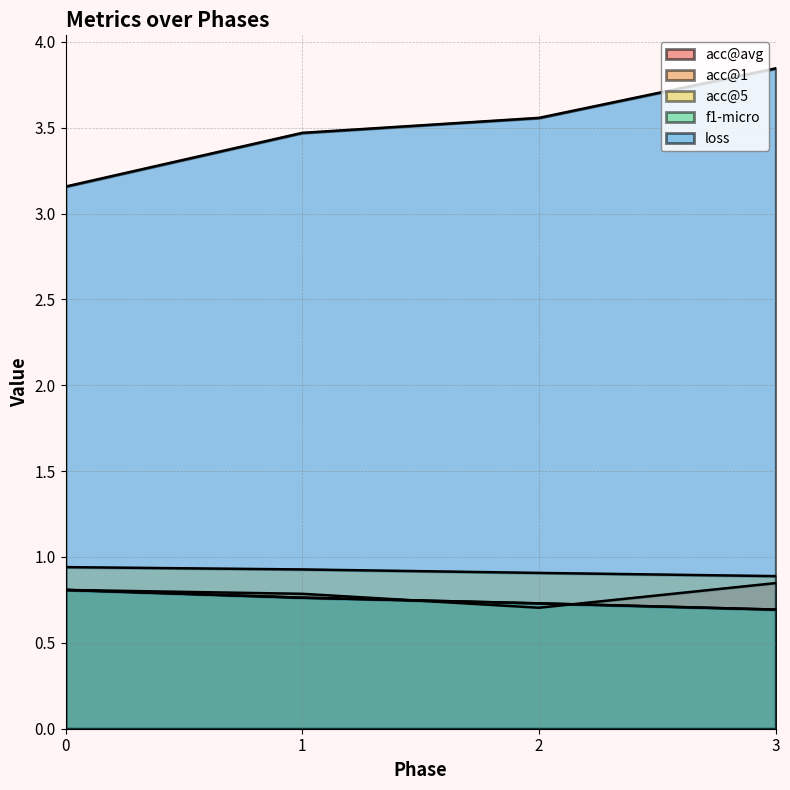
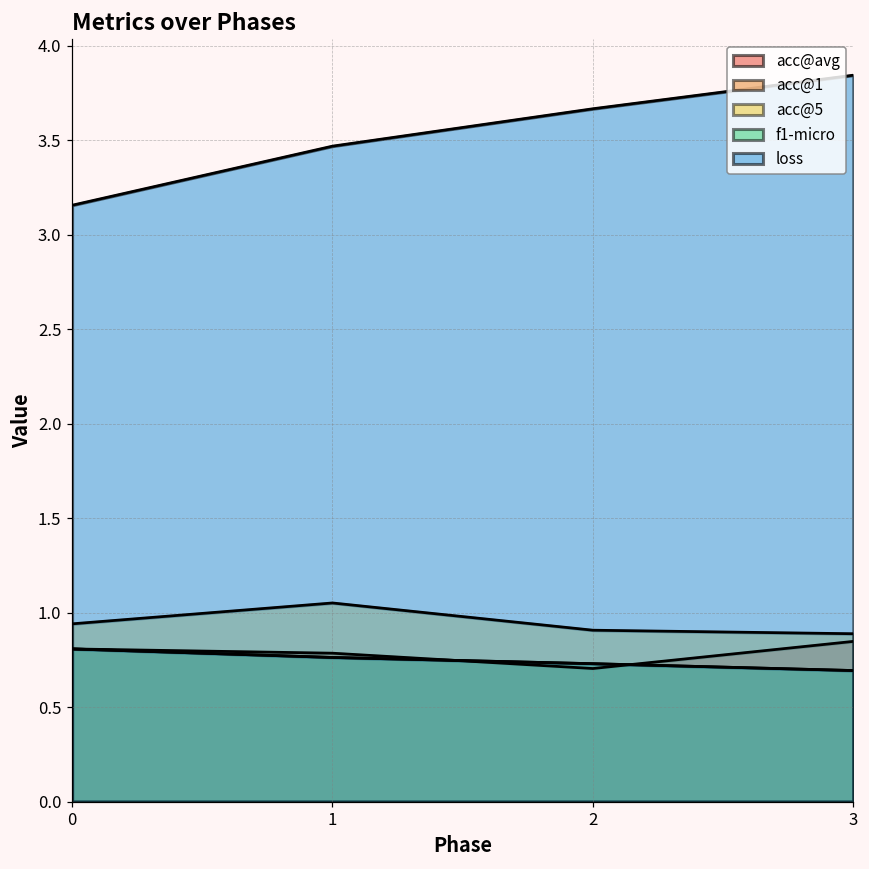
  {
    "acc@avg": {
      "1": 0.79,
      "2": 0.70,
      "3": 0.85
    },
    "f1-micro": {
      "1": 0.76,
      "2": 0.73,
      "3": 0.69
    },
    "acc@5": {
      "0": 0.94,
-     "1": 0.93,
+     "1": 1.05,
      "2": 0.91,
      "3": 0.89
    },
    "loss": {
      "0": 3.16,
      "1": 3.47,
-     "2": 3.56,
+     "2": 3.67,
      "3": 3.85
    }
  }
